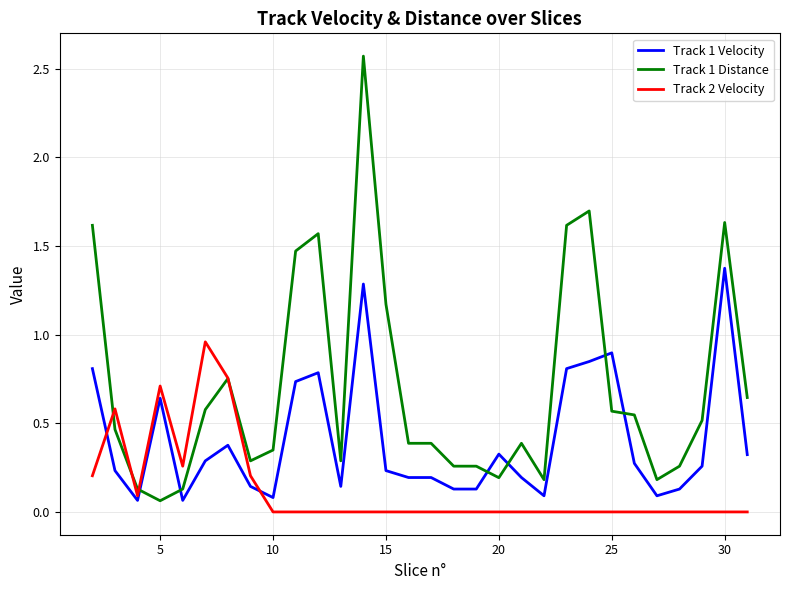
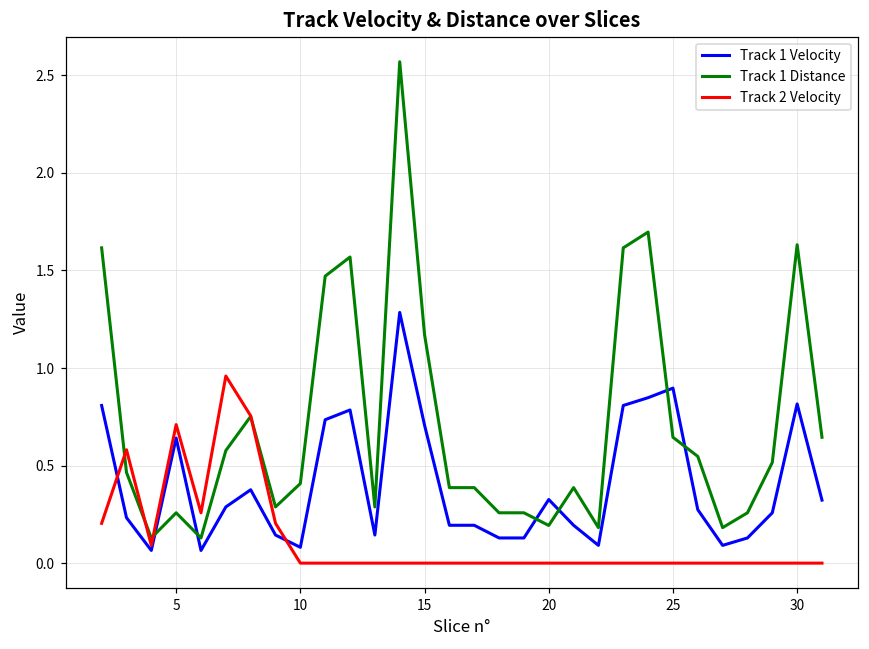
  {
    "Track 1 Velocity": {
      "5": 0.64,
      "10": 0.08,
-     "15": 0.23,
+     "15": 0.71,
      "20": 0.33,
      "25": 0.90,
-     "30": 1.37
+     "30": 0.82
    },
    "Track 1 Distance": {
-     "5": 0.06,
-     "10": 0.35,
+     "5": 0.26,
+     "10": 0.41,
      "15": 1.17,
      "20": 0.19,
-     "25": 0.57,
+     "25": 0.65,
      "30": 1.63
    },
    "Track 2 Velocity": {
      "5": 0.71,
      "10": 0.00,
      "15": 0.00,
      "20": 0.00,
      "25": 0.00,
      "30": 0.00
    }
  }
